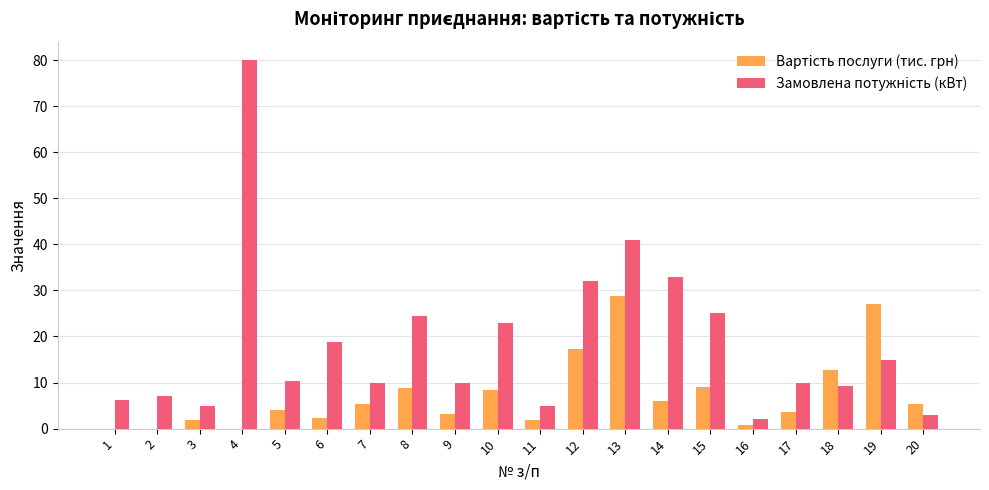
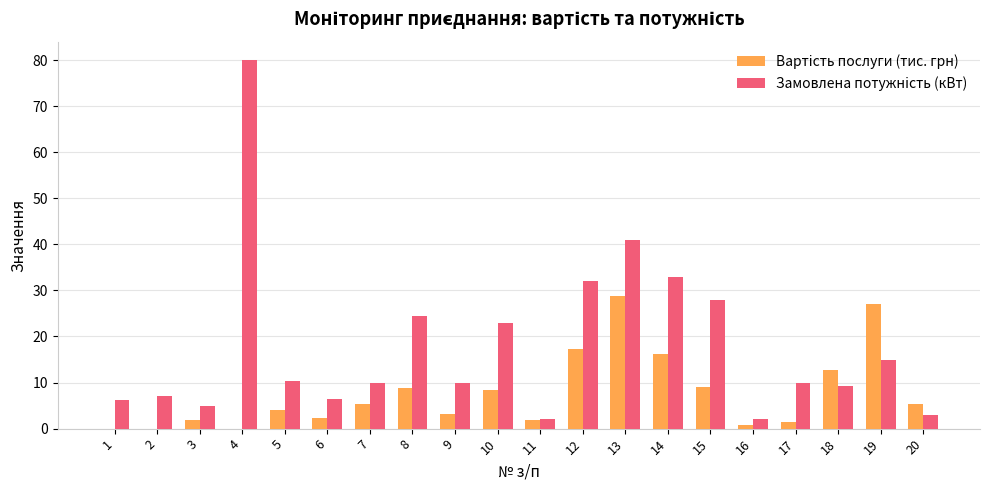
  {
    "Вартість послуги (тис. грн)": {
      "1": 0,
      "2": 0,
      "3": 2,
      "4": 0,
      "5": 4,
      "6": 2,
      "7": 5,
      "8": 9,
      "9": 3,
      "10": 8,
      "11": 2,
      "12": 17,
      "13": 29,
-     "14": 6,
+     "14": 16,
      "15": 9,
      "16": 1,
-     "17": 4,
+     "17": 1,
      "18": 13,
      "19": 27,
      "20": 5
    },
    "Замовлена потужність (кВт)": {
      "1": 6,
      "2": 7,
      "3": 5,
      "4": 80,
      "5": 10,
-     "6": 19,
+     "6": 7,
      "7": 10,
      "8": 25,
      "9": 10,
      "10": 23,
-     "11": 5,
+     "11": 2,
      "12": 32,
      "13": 41,
      "14": 33,
-     "15": 25,
+     "15": 28,
      "16": 2,
      "17": 10,
      "18": 9,
      "19": 15,
      "20": 3
    }
  }
